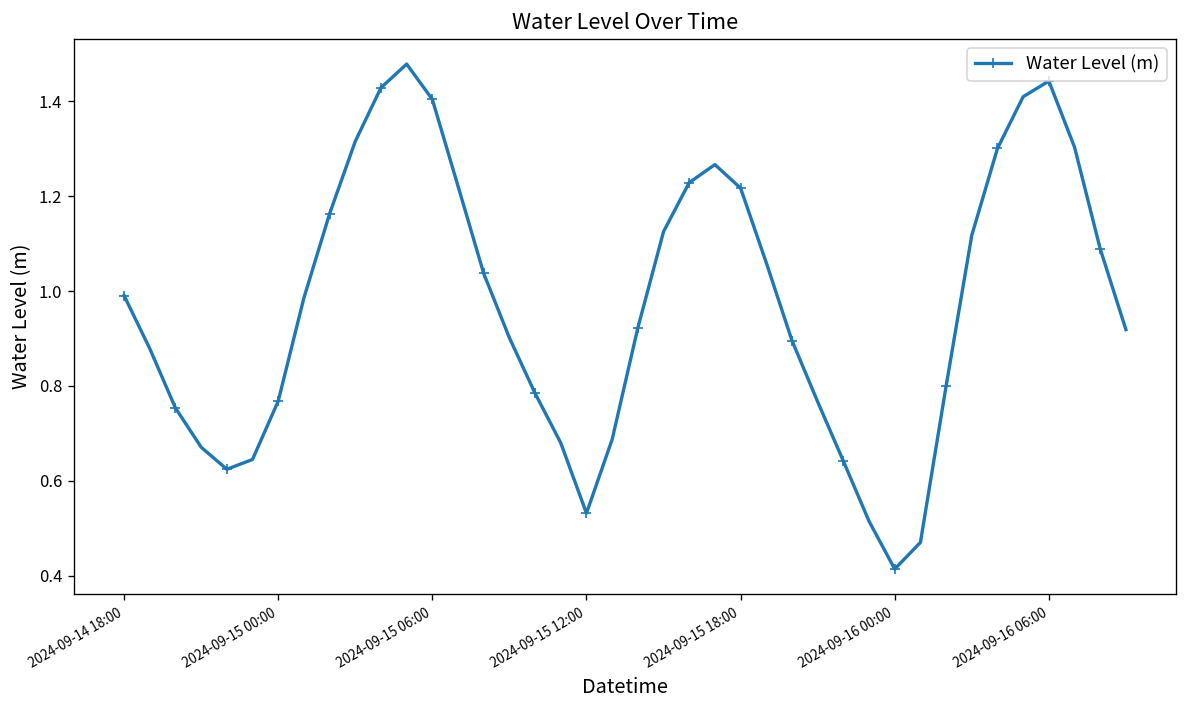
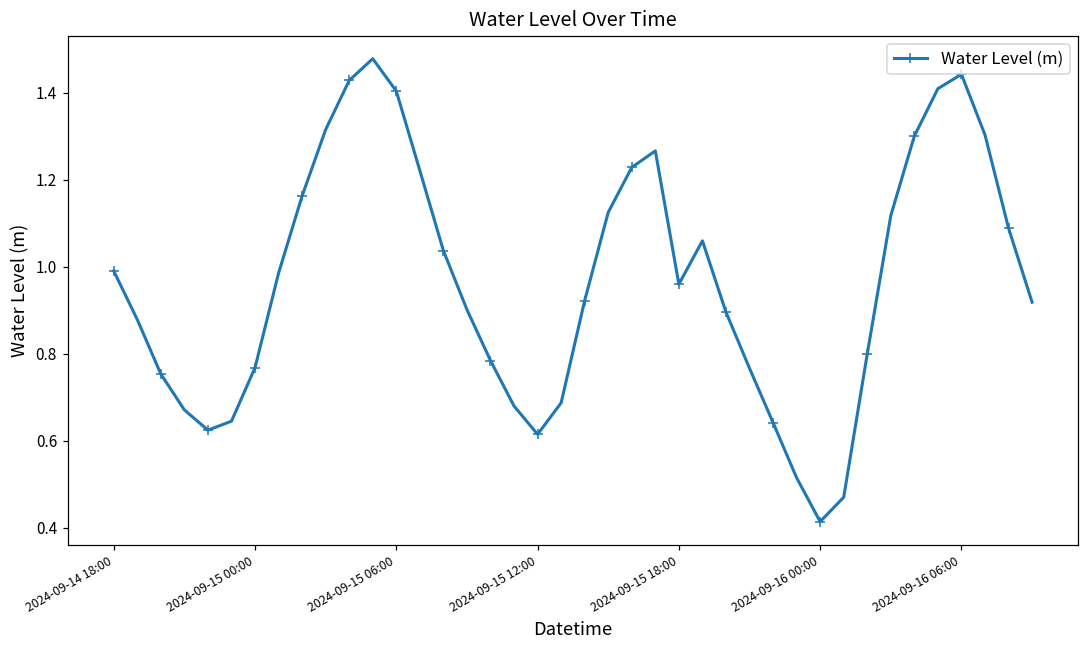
  {
    "2024-09-14 18:00": 0.99,
    "2024-09-15 00:00": 0.77,
    "2024-09-15 06:00": 1.40,
-   "2024-09-15 12:00": 0.53,
-   "2024-09-15 18:00": 1.22,
+   "2024-09-15 12:00": 0.61,
+   "2024-09-15 18:00": 0.96,
    "2024-09-16 00:00": 0.41
  }
